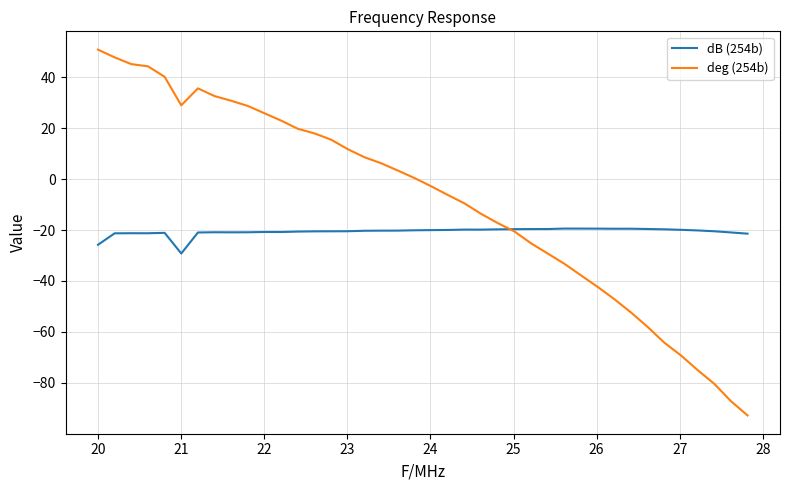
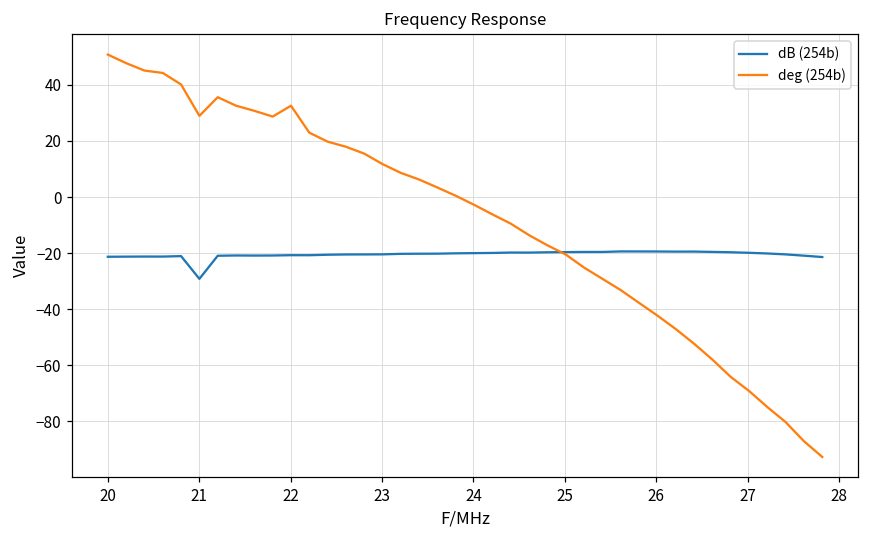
  {
    "dB (254b)": {
-     "20": -26,
+     "20": -21,
      "21": -29,
      "22": -21
    },
    "deg (254b)": {
      "20": 51,
      "21": 29,
-     "22": 26
+     "22": 33
    }
  }
